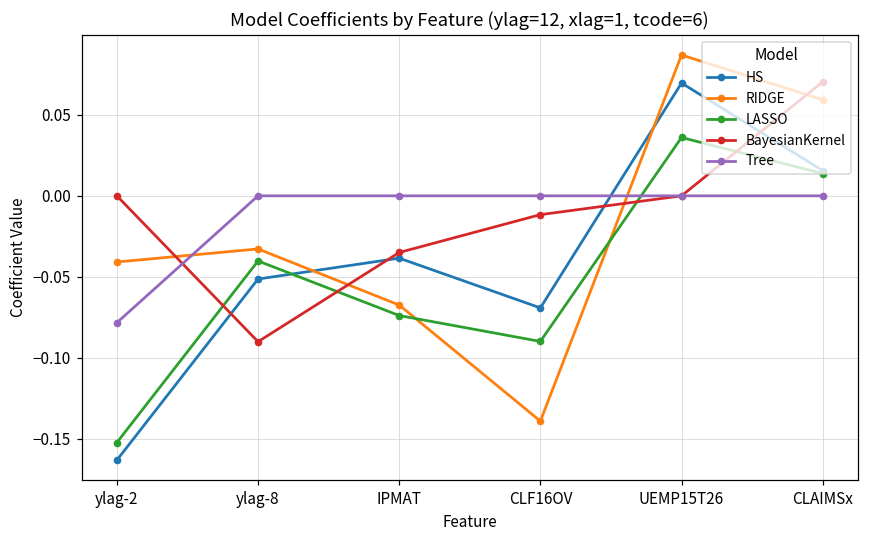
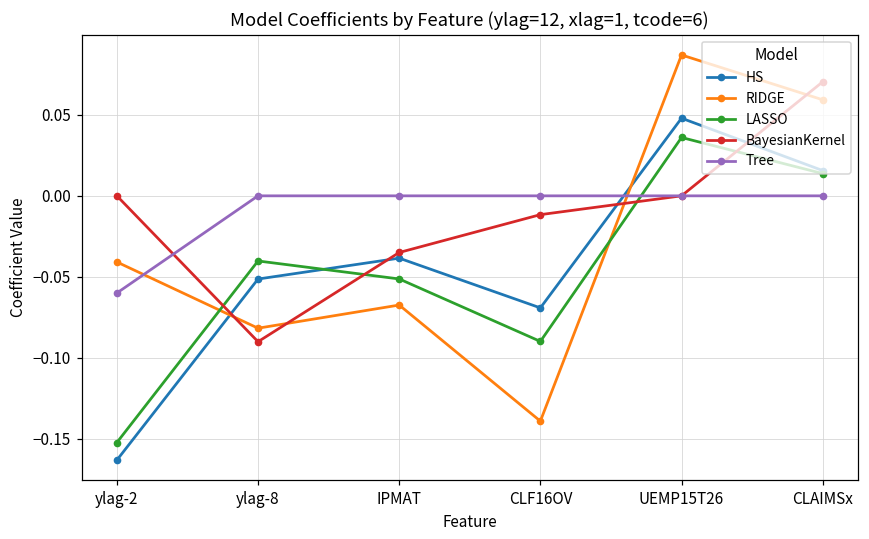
  {
    "HS": {
      "ylag-2": -0.163,
      "ylag-8": -0.051,
      "IPMAT": -0.038,
      "CLF16OV": -0.069,
-     "UEMP15T26": 0.070
+     "UEMP15T26": 0.048
    },
    "RIDGE": {
      "ylag-2": -0.041,
-     "ylag-8": -0.033,
+     "ylag-8": -0.082,
      "IPMAT": -0.067,
      "CLF16OV": -0.139,
      "UEMP15T26": 0.087
    },
    "LASSO": {
      "ylag-2": -0.152,
      "ylag-8": -0.040,
-     "IPMAT": -0.074,
+     "IPMAT": -0.051,
      "CLF16OV": -0.090,
      "UEMP15T26": 0.036
    },
    "BayesianKernel": {
      "ylag-2": 0.000,
      "ylag-8": -0.090,
      "IPMAT": -0.035,
      "CLF16OV": -0.012
    },
    "Tree": {
-     "ylag-2": -0.078,
+     "ylag-2": -0.060,
      "ylag-8": 0.000,
      "IPMAT": 0.000,
      "CLF16OV": 0.000,
      "CLAIMSx": 0.000
    }
  }
